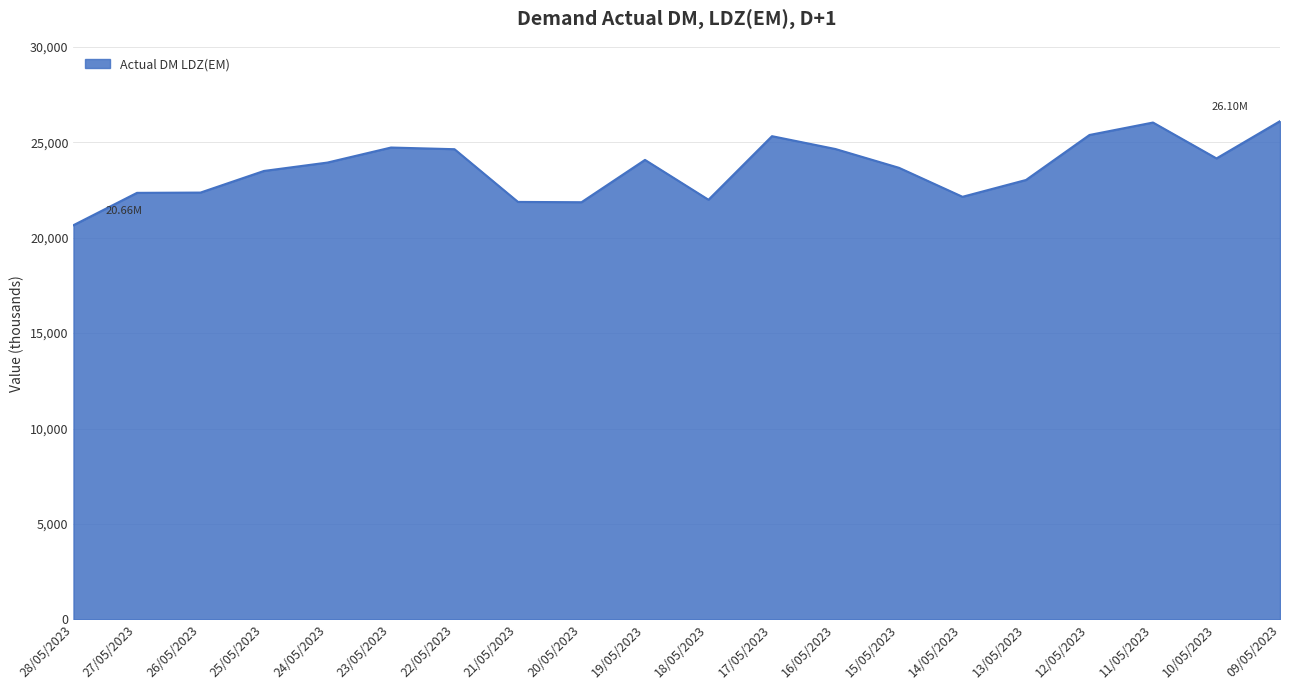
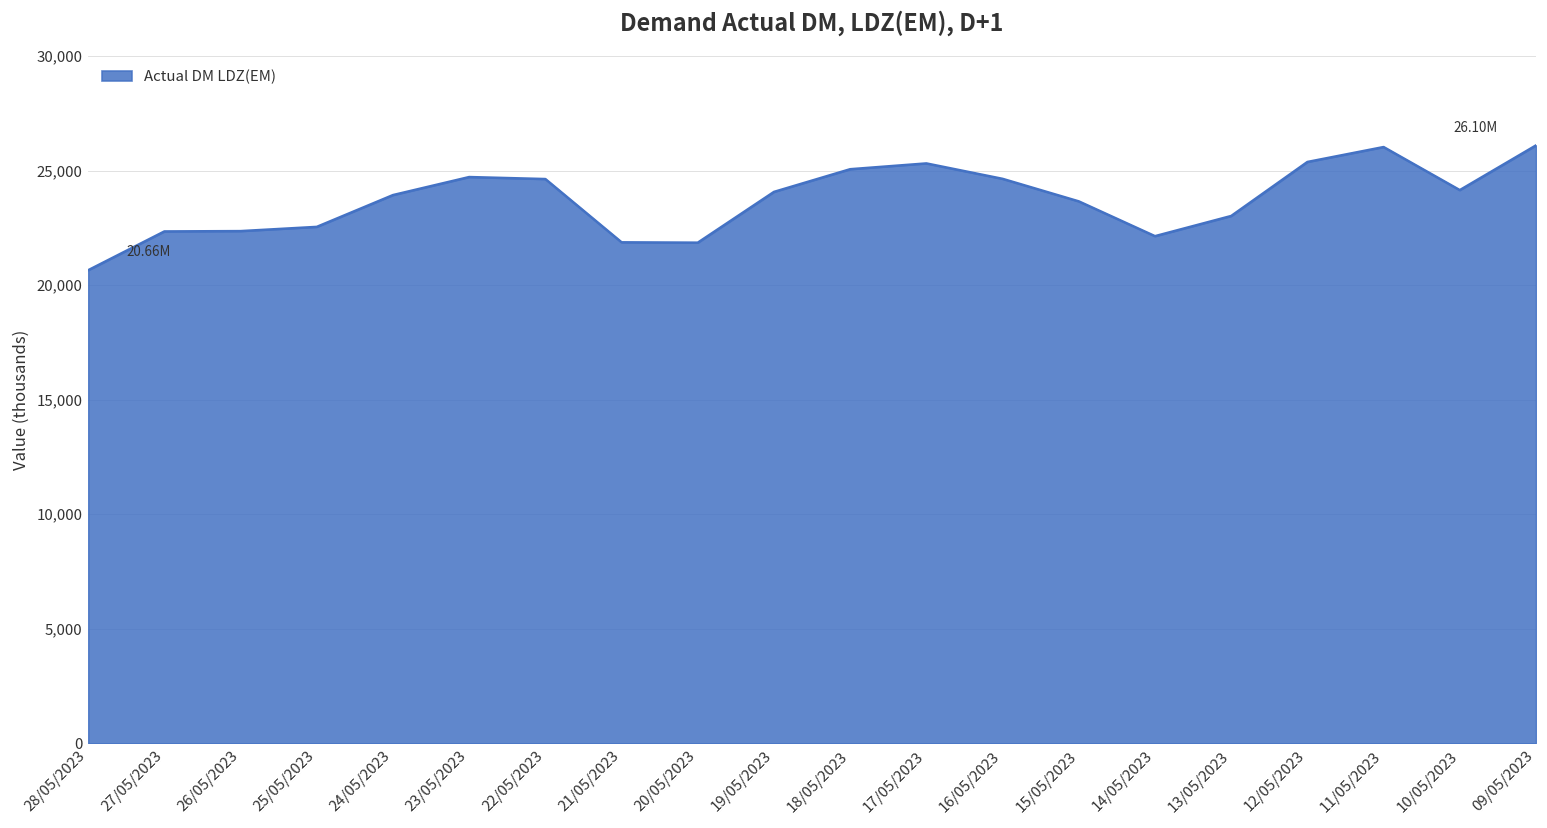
  {
    "28/05/2023": "20,700",
    "26/05/2023": "22,400",
-   "25/05/2023": "23,500",
+   "25/05/2023": "22,500",
    "24/05/2023": "23,900",
    "23/05/2023": "24,700",
    "22/05/2023": "24,600",
    "21/05/2023": "21,900",
    "20/05/2023": "21,900",
    "19/05/2023": "24,100",
-   "18/05/2023": "22,000",
+   "18/05/2023": "25,100",
    "17/05/2023": "25,300",
    "16/05/2023": "24,600",
    "15/05/2023": "23,700",
    "14/05/2023": "22,100",
    "13/05/2023": "23,000",
    "12/05/2023": "25,400",
    "11/05/2023": "26,000",
    "10/05/2023": "24,200",
    "09/05/2023": "26,100"
  }
